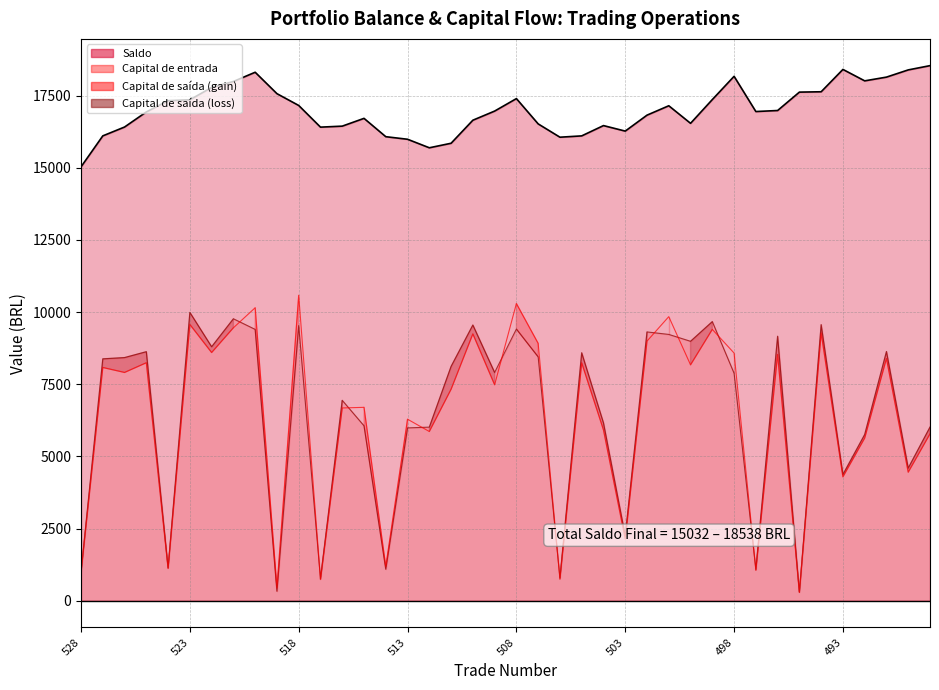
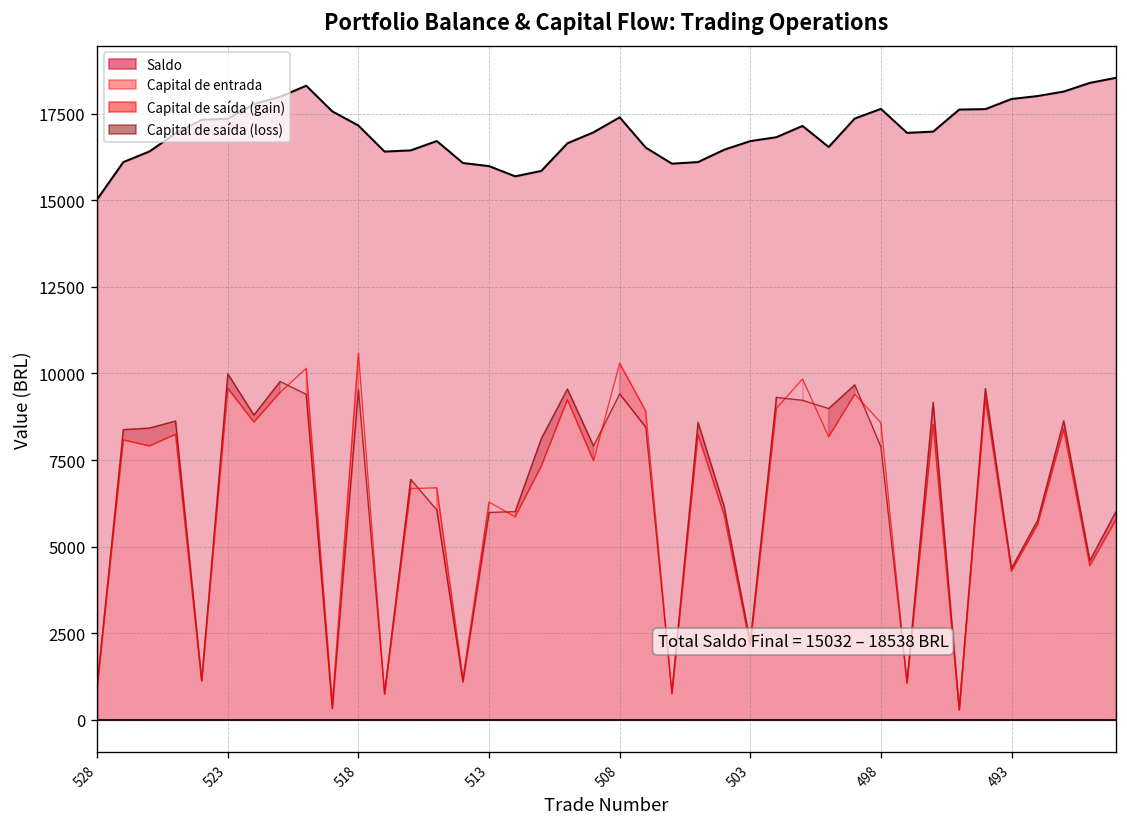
  {
    "Saldo": {
      "528": 15000,
      "518": 17200,
      "513": 16000,
      "508": 17400,
-     "503": 16300,
-     "498": 18200,
-     "493": 18400
+     "503": 16700,
+     "498": 17600,
+     "493": 17900
    }
  }
